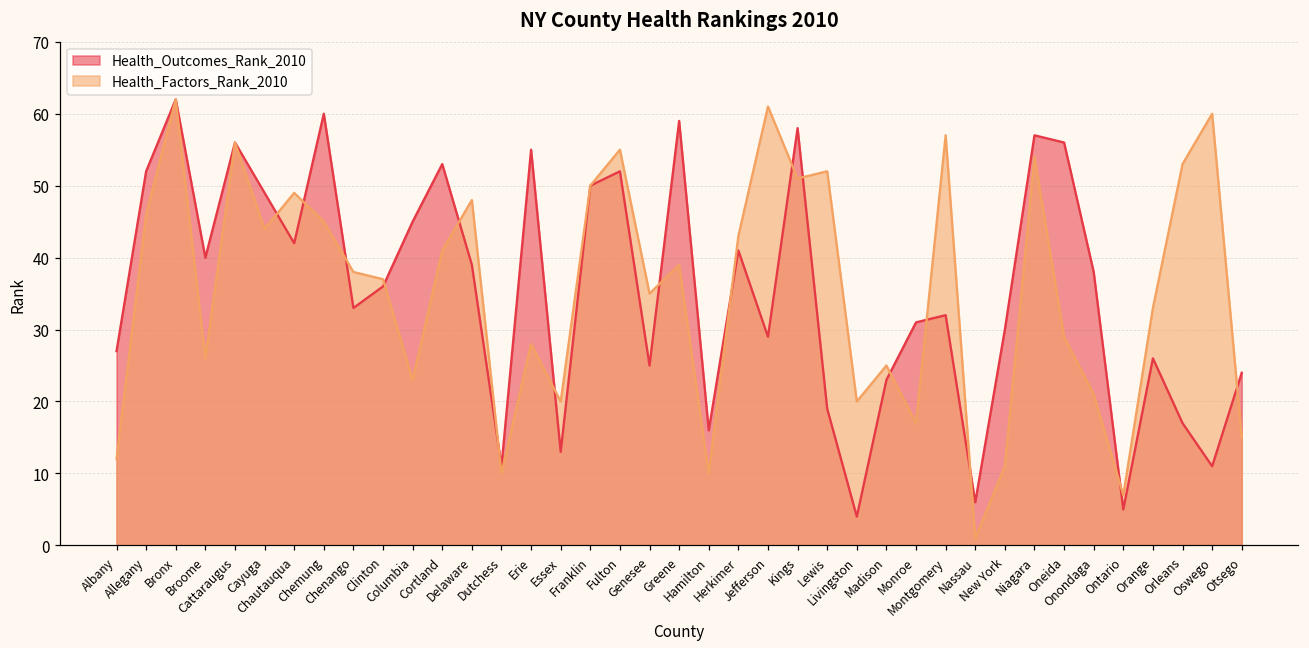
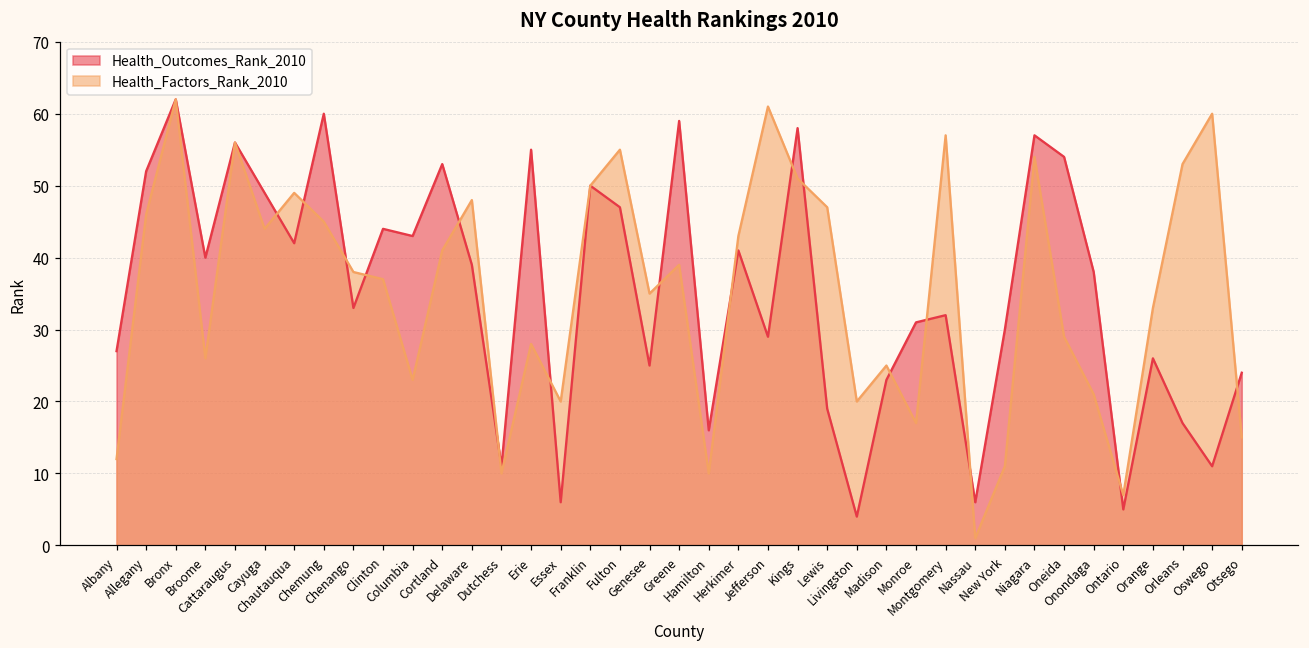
  {
    "Health_Outcomes_Rank_2010": {
      "Albany": 27,
      "Allegany": 52,
      "Broome": 40,
      "Cayuga": 49,
      "Chautauqua": 42,
      "Chemung": 60,
      "Chenango": 33,
-     "Clinton": 36,
-     "Columbia": 45,
+     "Clinton": 44,
+     "Columbia": 43,
      "Cortland": 53,
      "Delaware": 39,
      "Dutchess": 11,
      "Erie": 55,
-     "Essex": 13,
-     "Fulton": 52,
+     "Essex": 6,
+     "Fulton": 47,
      "Genesee": 25,
      "Greene": 59,
      "Hamilton": 16,
      "Herkimer": 41,
      "Jefferson": 29,
      "Kings": 58,
      "Lewis": 19,
      "Livingston": 4,
      "Madison": 23,
      "Monroe": 31,
      "Montgomery": 32,
      "Nassau": 6,
      "New York": 30,
      "Niagara": 57,
-     "Oneida": 56,
+     "Oneida": 54,
      "Onondaga": 38,
      "Ontario": 5,
      "Orange": 26,
      "Orleans": 17,
      "Oswego": 11,
      "Otsego": 24
    },
    "Health_Factors_Rank_2010": {
      "Albany": 12,
      "Allegany": 46,
      "Broome": 26,
      "Cayuga": 44,
      "Chautauqua": 49,
      "Chemung": 45,
      "Chenango": 38,
      "Clinton": 37,
      "Columbia": 23,
      "Cortland": 41,
      "Delaware": 48,
      "Dutchess": 10,
      "Erie": 28,
      "Essex": 20,
      "Fulton": 55,
      "Genesee": 35,
      "Greene": 39,
      "Hamilton": 10,
      "Herkimer": 43,
      "Jefferson": 61,
      "Kings": 51,
-     "Lewis": 52,
+     "Lewis": 47,
      "Livingston": 20,
      "Madison": 25,
      "Monroe": 17,
      "Montgomery": 57,
      "Nassau": 1,
      "New York": 11,
      "Niagara": 54,
      "Oneida": 29,
      "Onondaga": 21,
      "Ontario": 7,
      "Orange": 33,
      "Orleans": 53,
      "Oswego": 60,
      "Otsego": 15
    }
  }
